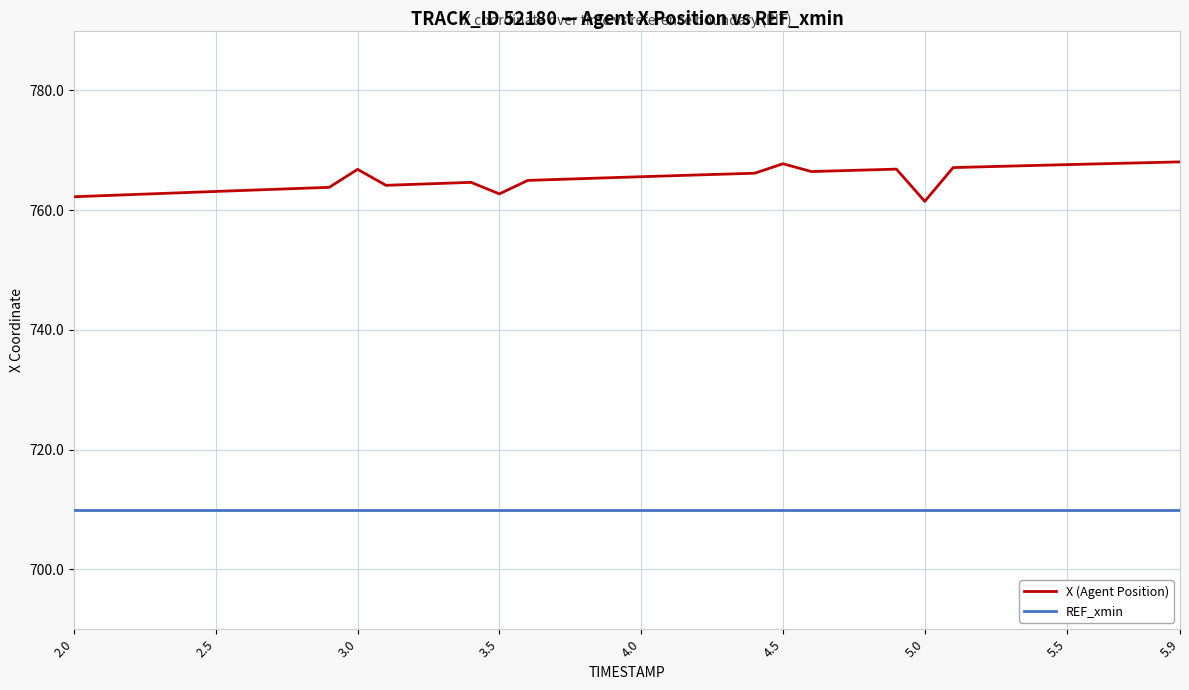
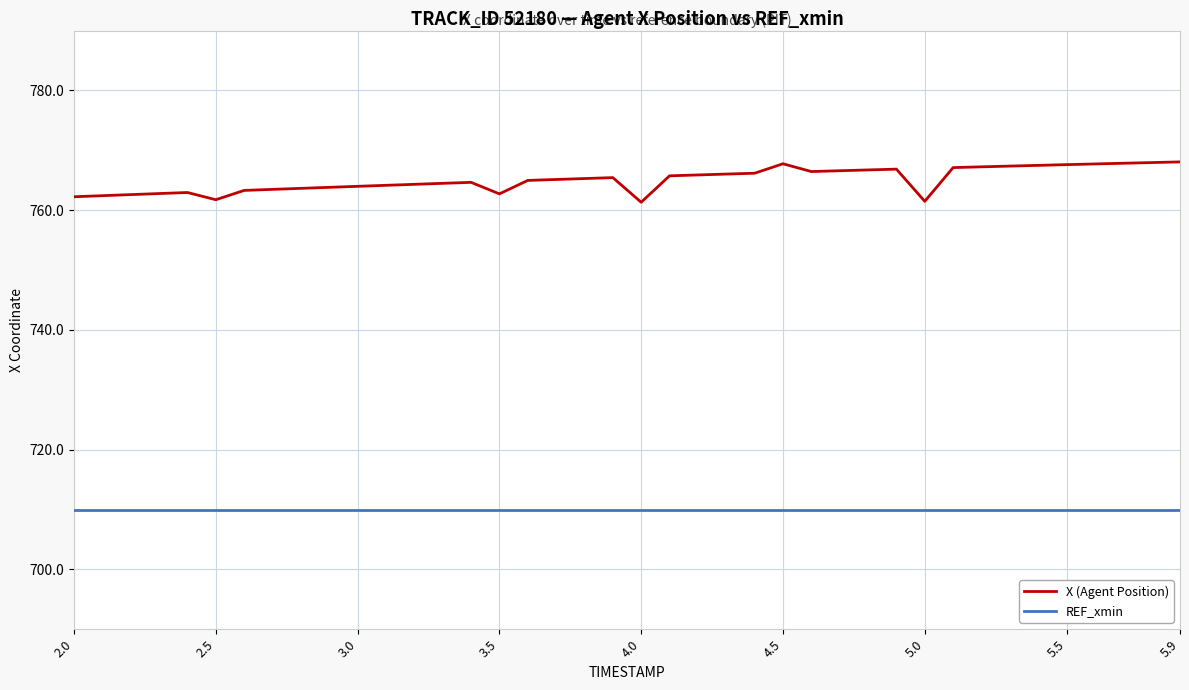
  {
    "X (Agent Position)": {
      "2.0": 762,
-     "2.5": 763,
-     "3.0": 767,
+     "2.5": 762,
+     "3.0": 764,
      "3.5": 763,
-     "4.0": 766,
+     "4.0": 761,
      "4.5": 768,
      "5.0": 761,
      "5.5": 768,
      "5.9": 768
    },
    "REF_xmin": {
      "2.0": 710,
      "2.5": 710,
      "3.0": 710,
      "3.5": 710,
      "4.0": 710,
      "4.5": 710,
      "5.0": 710,
      "5.5": 710,
      "5.9": 710
    }
  }
